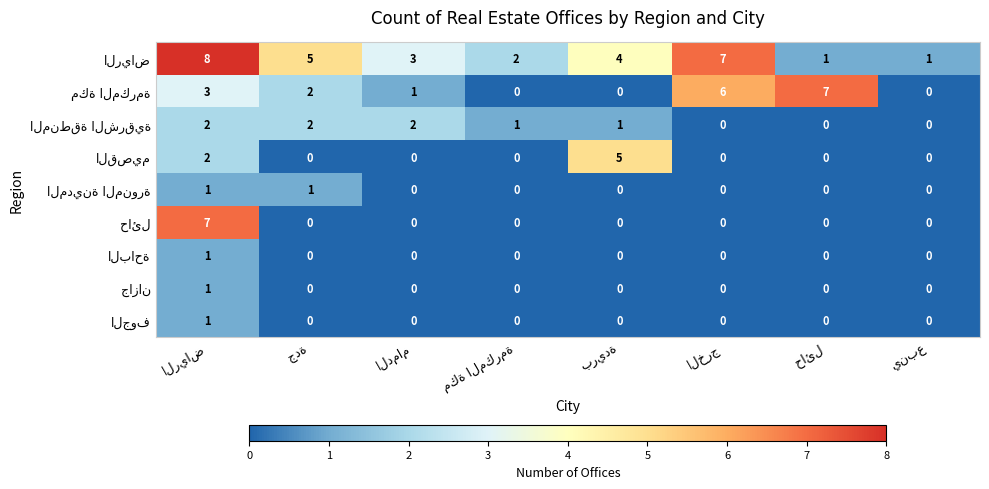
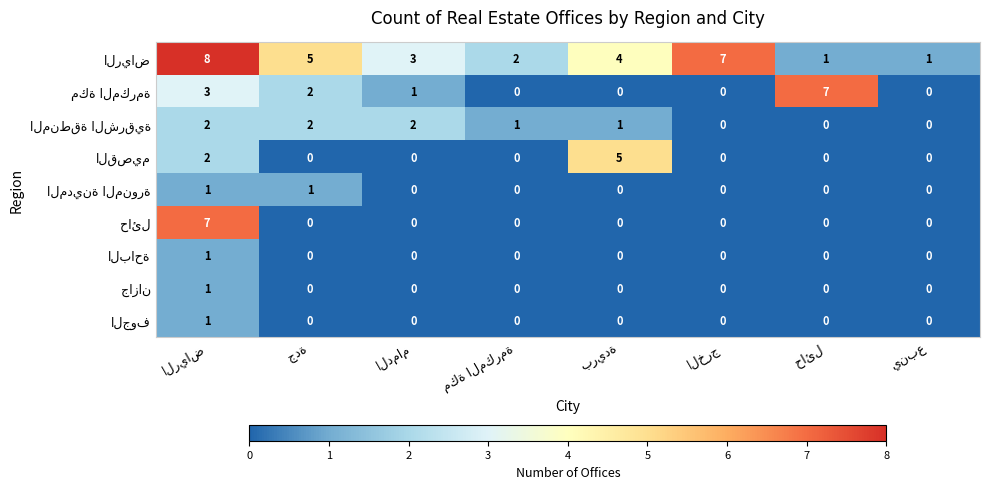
  {
    "الرياض": {
      "الرياض": 8,
      "جدة": 5,
      "الدمام": 3,
      "مكة المكرمة": 2,
      "بريدة": 4,
      "الخرج": 7,
      "حائل": 1,
      "ينبع": 1
    },
    "مكة المكرمة": {
      "الرياض": 3,
      "جدة": 2,
      "الدمام": 1,
      "مكة المكرمة": 0,
      "بريدة": 0,
-     "الخرج": 6,
+     "الخرج": 0,
      "حائل": 7,
      "ينبع": 0
    },
    "المنطقة الشرقية": {
      "الرياض": 2,
      "جدة": 2,
      "الدمام": 2,
      "مكة المكرمة": 1,
      "بريدة": 1,
      "الخرج": 0,
      "حائل": 0,
      "ينبع": 0
    },
    "القصيم": {
      "الرياض": 2,
      "جدة": 0,
      "الدمام": 0,
      "مكة المكرمة": 0,
      "بريدة": 5,
      "الخرج": 0,
      "حائل": 0,
      "ينبع": 0
    },
    "المدينة المنورة": {
      "الرياض": 1,
      "جدة": 1,
      "الدمام": 0,
      "مكة المكرمة": 0,
      "بريدة": 0,
      "الخرج": 0,
      "حائل": 0,
      "ينبع": 0
    },
    "حائل": {
      "الرياض": 7,
      "جدة": 0,
      "الدمام": 0,
      "مكة المكرمة": 0,
      "بريدة": 0,
      "الخرج": 0,
      "حائل": 0,
      "ينبع": 0
    },
    "الباحة": {
      "الرياض": 1,
      "جدة": 0,
      "الدمام": 0,
      "مكة المكرمة": 0,
      "بريدة": 0,
      "الخرج": 0,
      "حائل": 0,
      "ينبع": 0
    },
    "جازان": {
      "الرياض": 1,
      "جدة": 0,
      "الدمام": 0,
      "مكة المكرمة": 0,
      "بريدة": 0,
      "الخرج": 0,
      "حائل": 0,
      "ينبع": 0
    },
    "الجوف": {
      "الرياض": 1,
      "جدة": 0,
      "الدمام": 0,
      "مكة المكرمة": 0,
      "بريدة": 0,
      "الخرج": 0,
      "حائل": 0,
      "ينبع": 0
    }
  }
